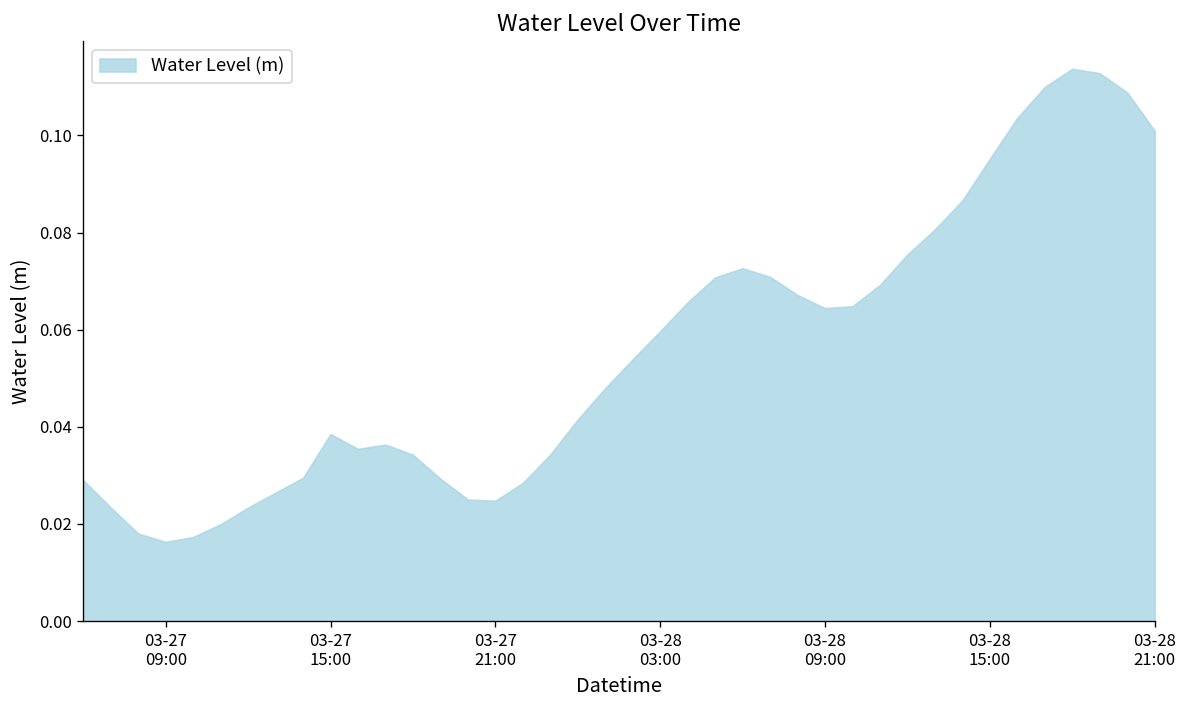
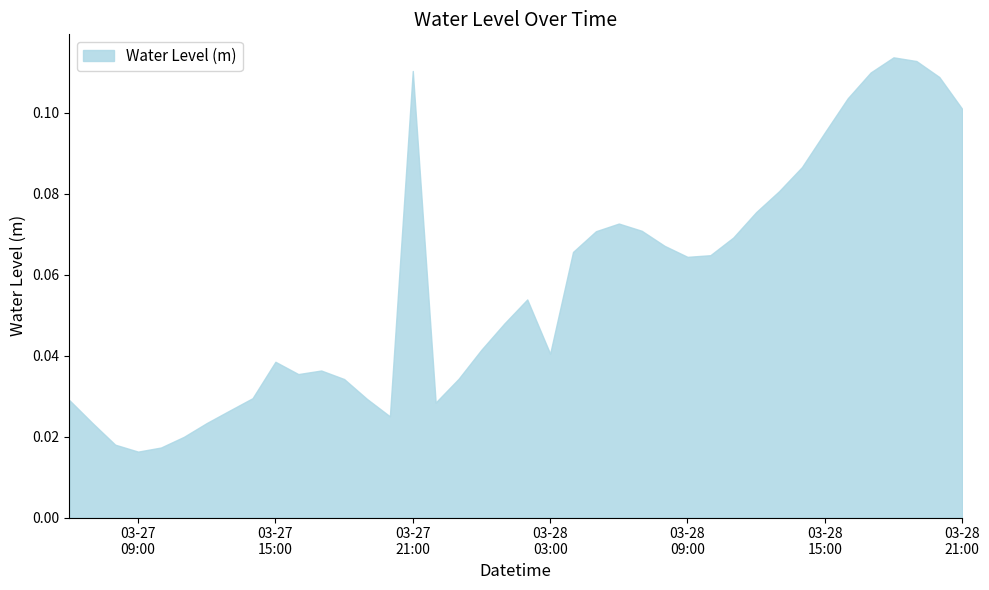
  {
    "03-27 09:00": 0.016,
    "03-27 15:00": 0.038,
-   "03-27 21:00": 0.025,
-   "03-28 03:00": 0.060,
+   "03-27 21:00": 0.110,
+   "03-28 03:00": 0.040,
    "03-28 09:00": 0.064,
    "03-28 15:00": 0.095,
    "03-28 21:00": 0.101
  }
